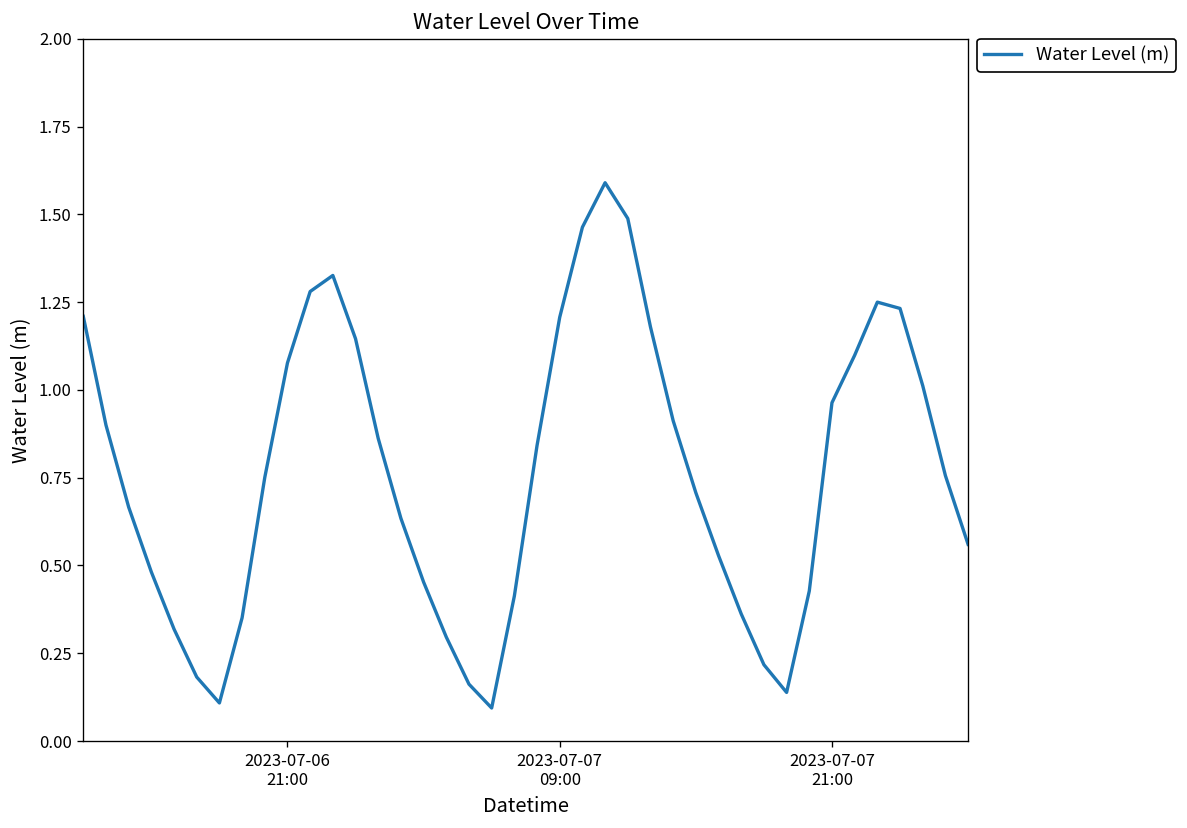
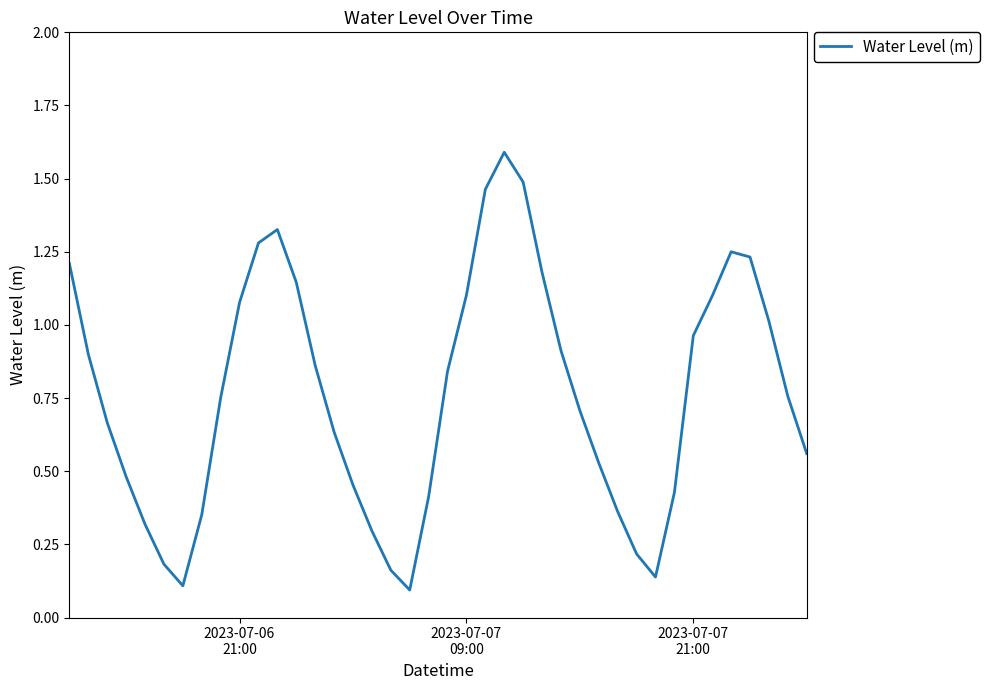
  {
    "2023-07-06 21:00": 1.08,
-   "2023-07-07 09:00": 1.21,
+   "2023-07-07 09:00": 1.10,
    "2023-07-07 21:00": 0.96
  }
